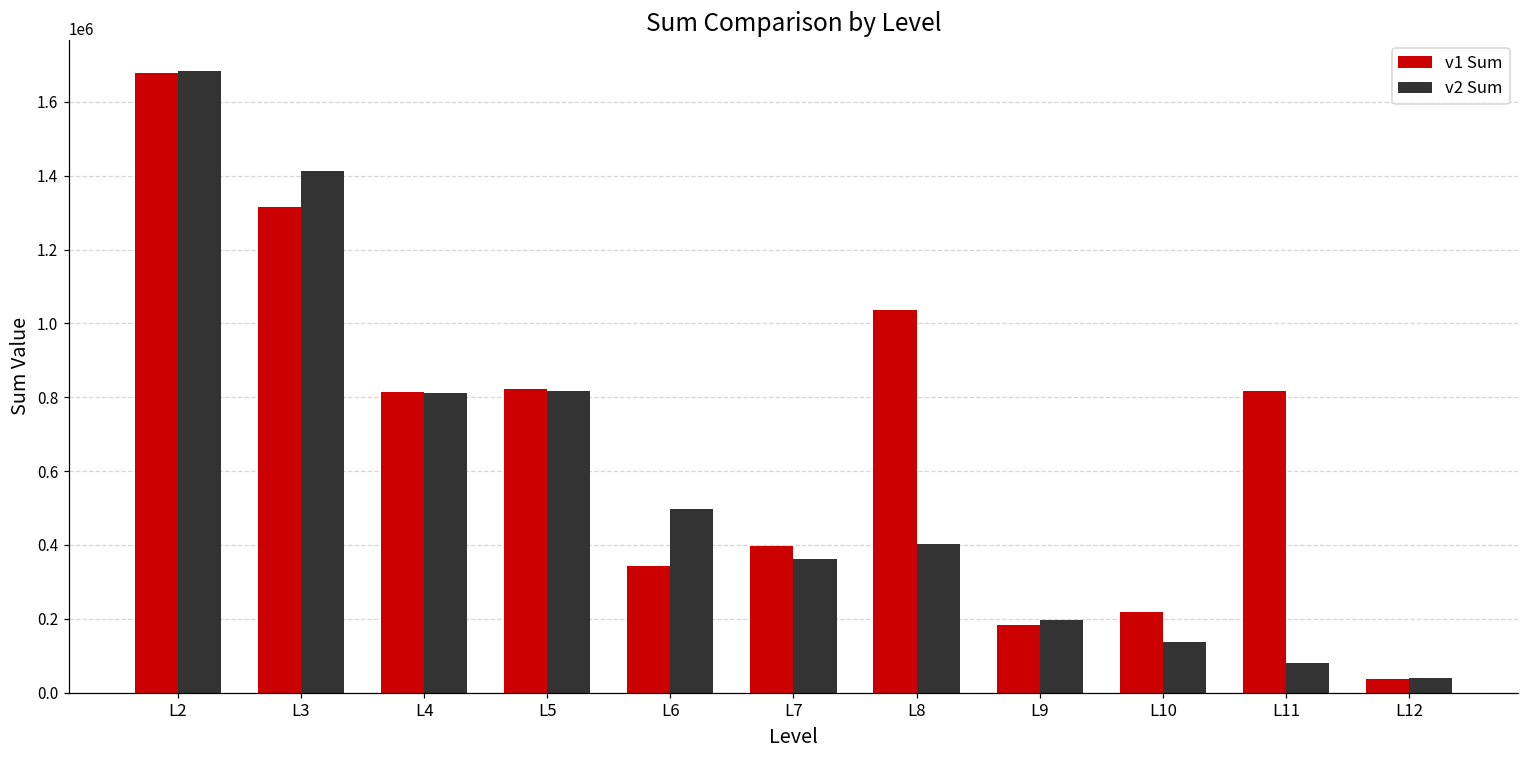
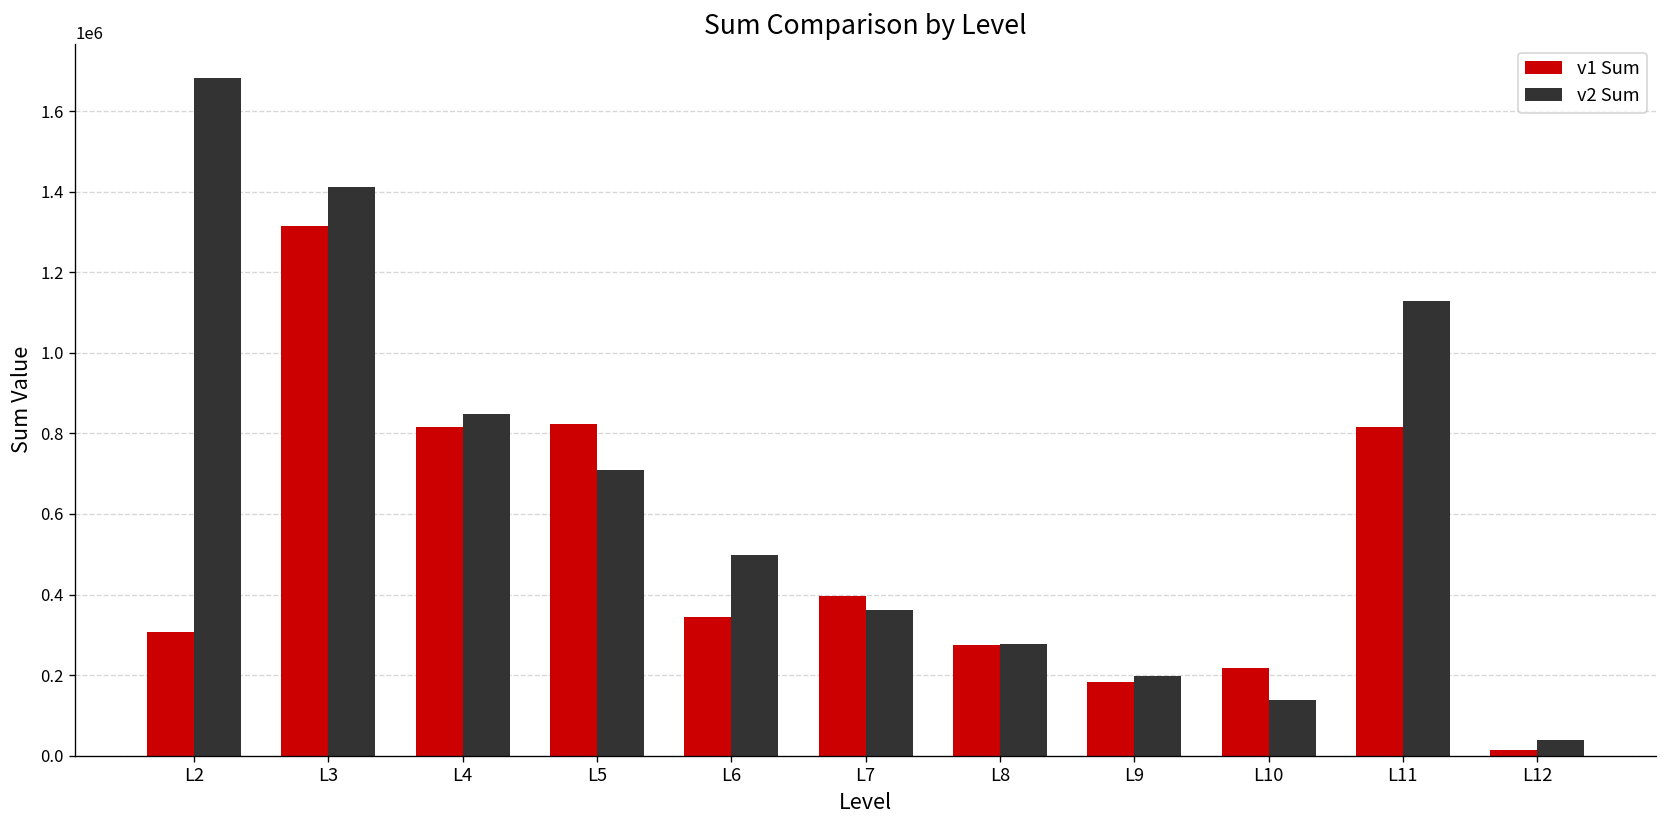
  {
    "v1 Sum": {
-     "L2": 1680000,
+     "L2": 310000,
      "L3": 1310000,
      "L4": 820000,
      "L5": 820000,
      "L6": 340000,
      "L7": 400000,
-     "L8": 1040000,
+     "L8": 270000,
      "L9": 180000,
      "L10": 220000,
      "L11": 820000,
-     "L12": 40000
+     "L12": 10000
    },
    "v2 Sum": {
      "L2": 1680000,
      "L3": 1410000,
-     "L4": 810000,
-     "L5": 820000,
+     "L4": 850000,
+     "L5": 710000,
      "L6": 500000,
      "L7": 360000,
-     "L8": 400000,
+     "L8": 280000,
      "L9": 200000,
      "L10": 140000,
-     "L11": 80000,
+     "L11": 1130000,
      "L12": 40000
    }
  }
